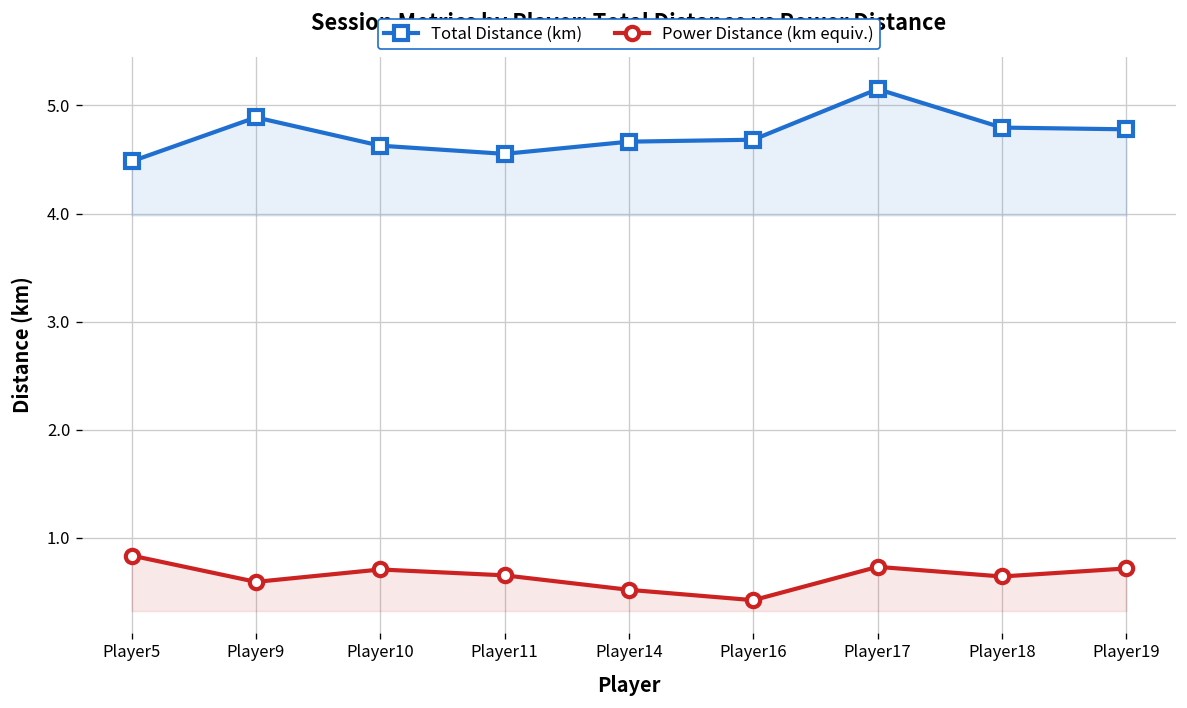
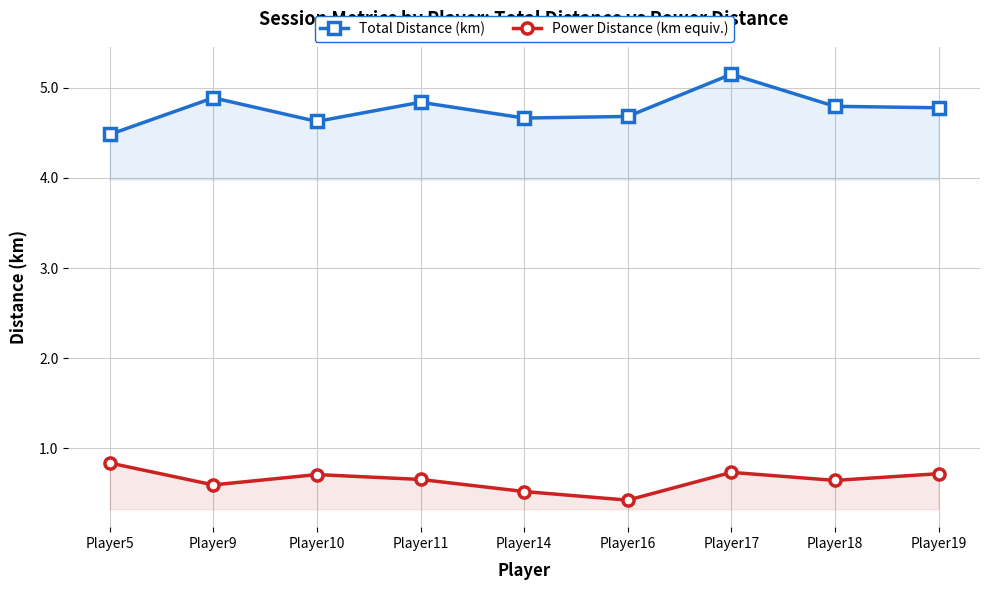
  {
    "Total Distance (km)": {
      "Player5": 4.5,
      "Player9": 4.9,
      "Player10": 4.6,
-     "Player11": 4.6,
+     "Player11": 4.8,
      "Player14": 4.7,
      "Player16": 4.7,
      "Player17": 5.2,
      "Player18": 4.8,
      "Player19": 4.8
    },
    "Power Distance (km equiv.)": {
      "Player5": 0.8,
      "Player9": 0.6,
      "Player10": 0.7,
      "Player11": 0.7,
      "Player14": 0.5,
      "Player16": 0.4,
      "Player17": 0.7,
      "Player18": 0.6,
      "Player19": 0.7
    }
  }
